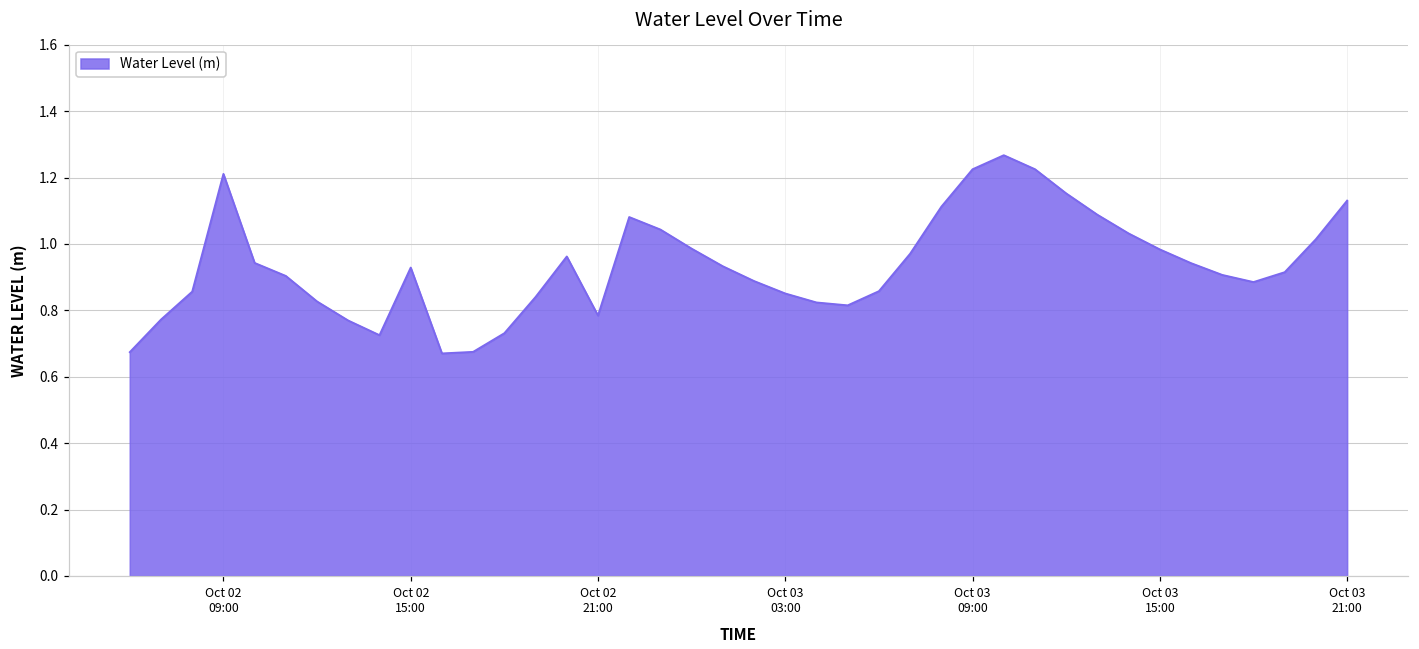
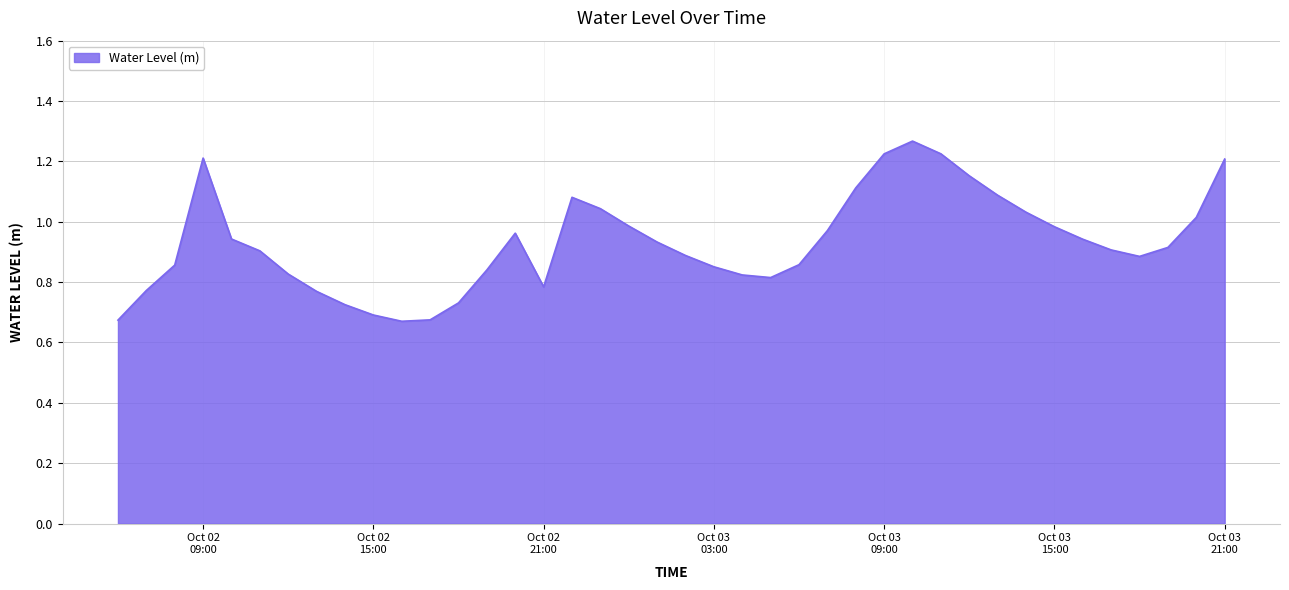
  {
    "Oct 02 09:00": 1.21,
-   "Oct 02 15:00": 0.93,
+   "Oct 02 15:00": 0.69,
    "Oct 02 21:00": 0.78,
    "Oct 03 03:00": 0.85,
    "Oct 03 09:00": 1.22,
    "Oct 03 15:00": 0.98,
-   "Oct 03 21:00": 1.13
+   "Oct 03 21:00": 1.21
  }
